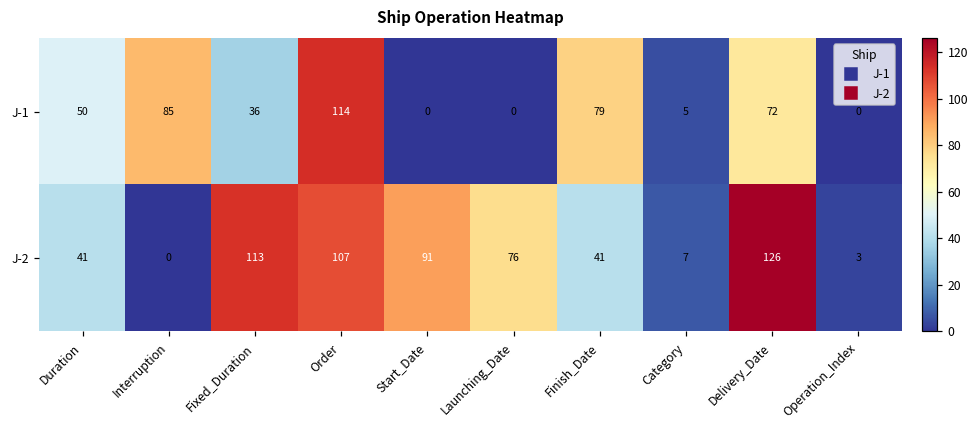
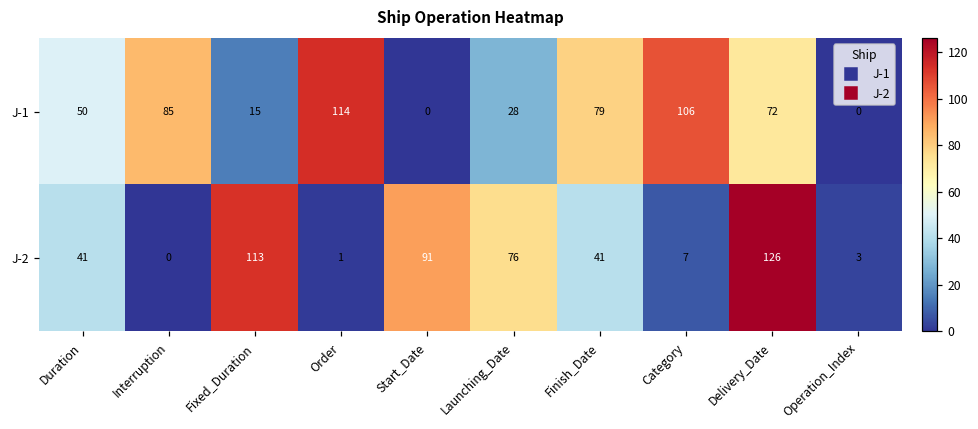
  {
    "J-1": {
      "Duration": 50,
      "Interruption": 85,
-     "Fixed_Duration": 36,
+     "Fixed_Duration": 15,
      "Order": 114,
      "Start_Date": 0,
-     "Launching_Date": 0,
+     "Launching_Date": 28,
      "Finish_Date": 79,
-     "Category": 5,
+     "Category": 106,
      "Delivery_Date": 72,
      "Operation_Index": 0
    },
    "J-2": {
      "Duration": 41,
      "Interruption": 0,
      "Fixed_Duration": 113,
-     "Order": 107,
+     "Order": 1,
      "Start_Date": 91,
      "Launching_Date": 76,
      "Finish_Date": 41,
      "Category": 7,
      "Delivery_Date": 126,
      "Operation_Index": 3
    }
  }
